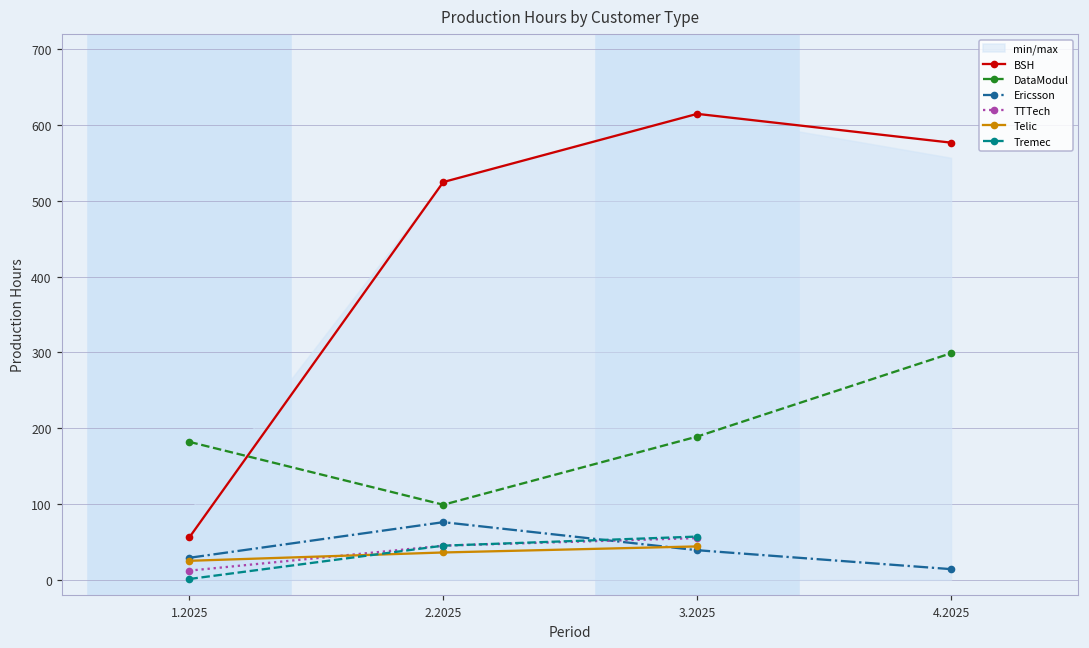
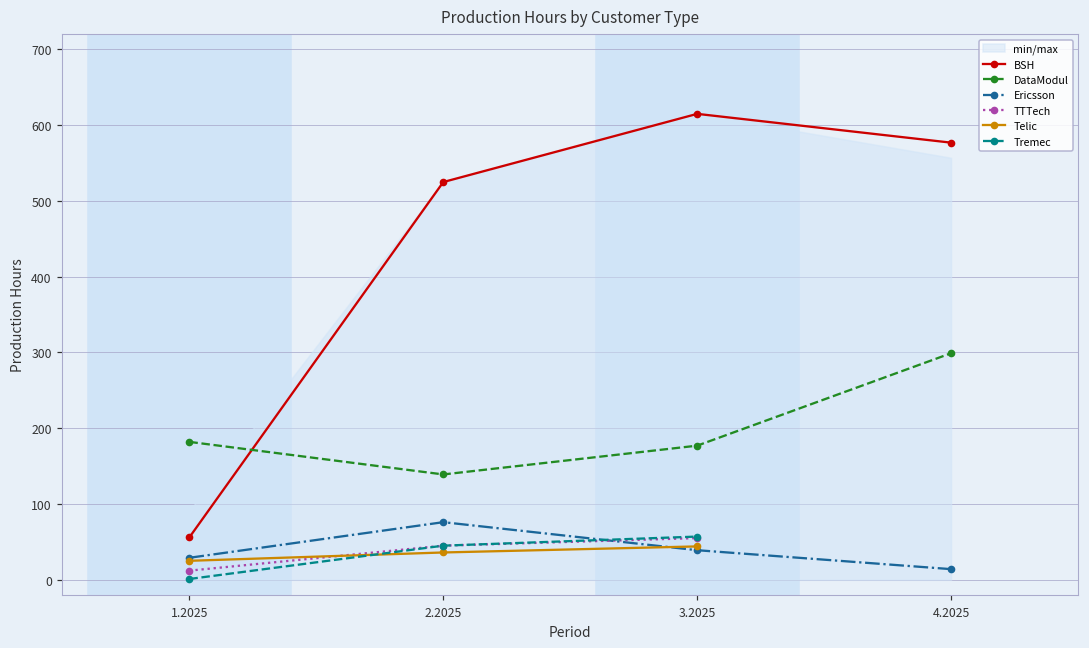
  {
    "BSH": {
      "1.2025": 60,
      "4.2025": 580
    },
    "min/max": {
      "1.2025": 90,
      "4.2025": 560
    },
    "DataModul": {
      "1.2025": 180,
-     "2.2025": 100,
-     "3.2025": 190,
+     "2.2025": 140,
+     "3.2025": 180,
      "4.2025": 300
    },
    "TTTech": {
      "1.2025": 10
    },
    "Telic": {
      "1.2025": 30,
      "2.2025": 40,
      "3.2025": 40
    }
  }
